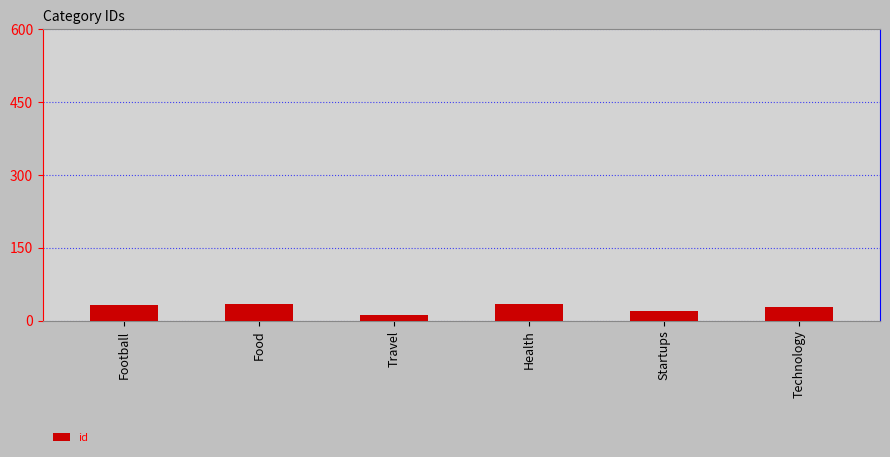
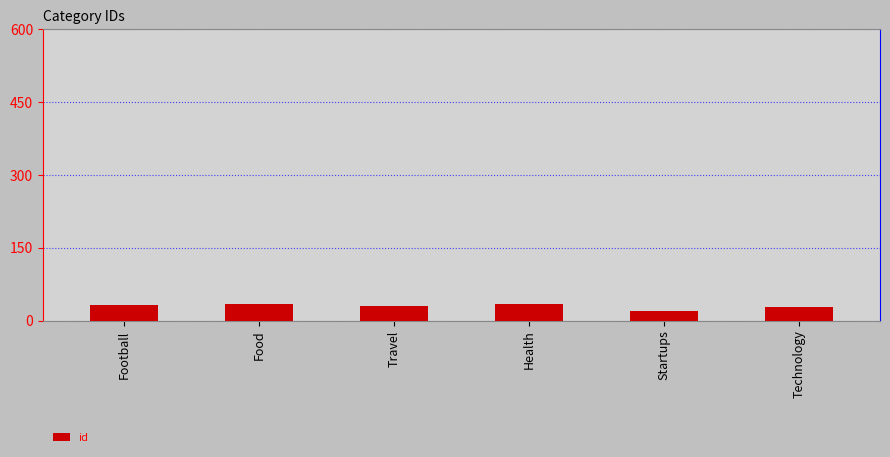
  {
    "Football": 30,
    "Food": 40,
-   "Travel": 10,
+   "Travel": 30,
    "Health": 30,
    "Startups": 20,
    "Technology": 30
  }
